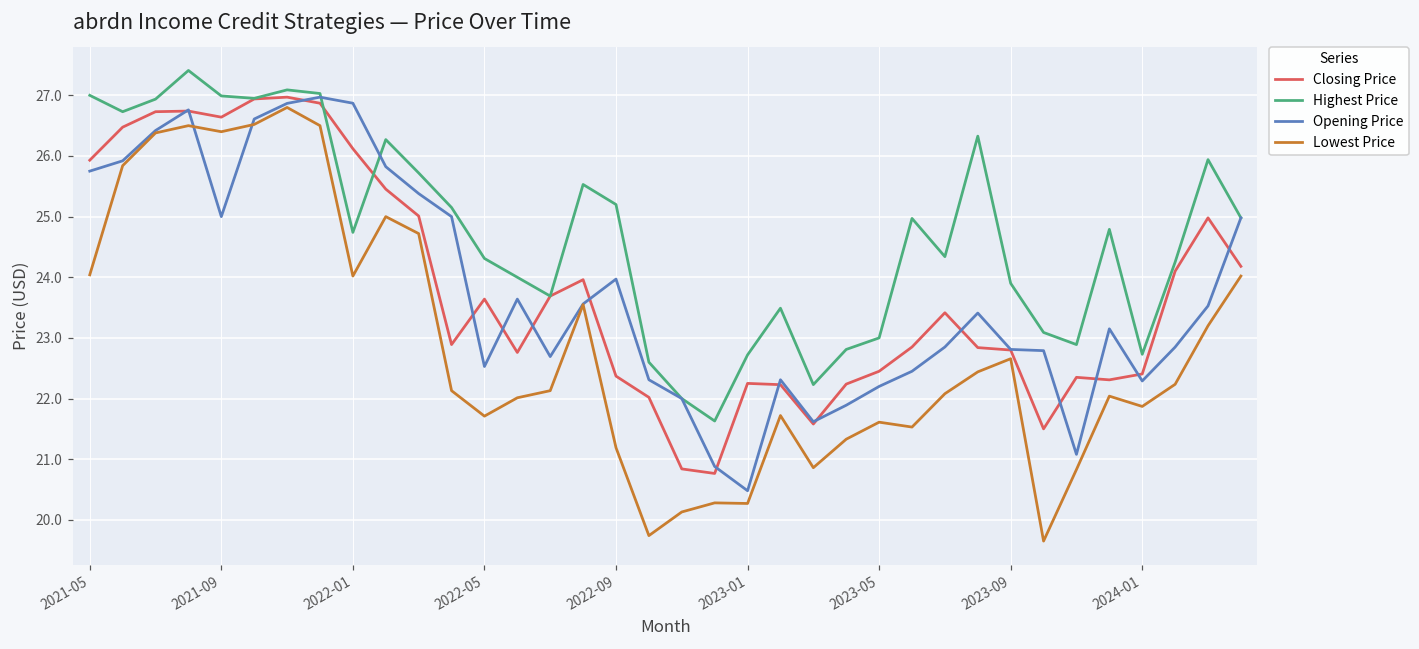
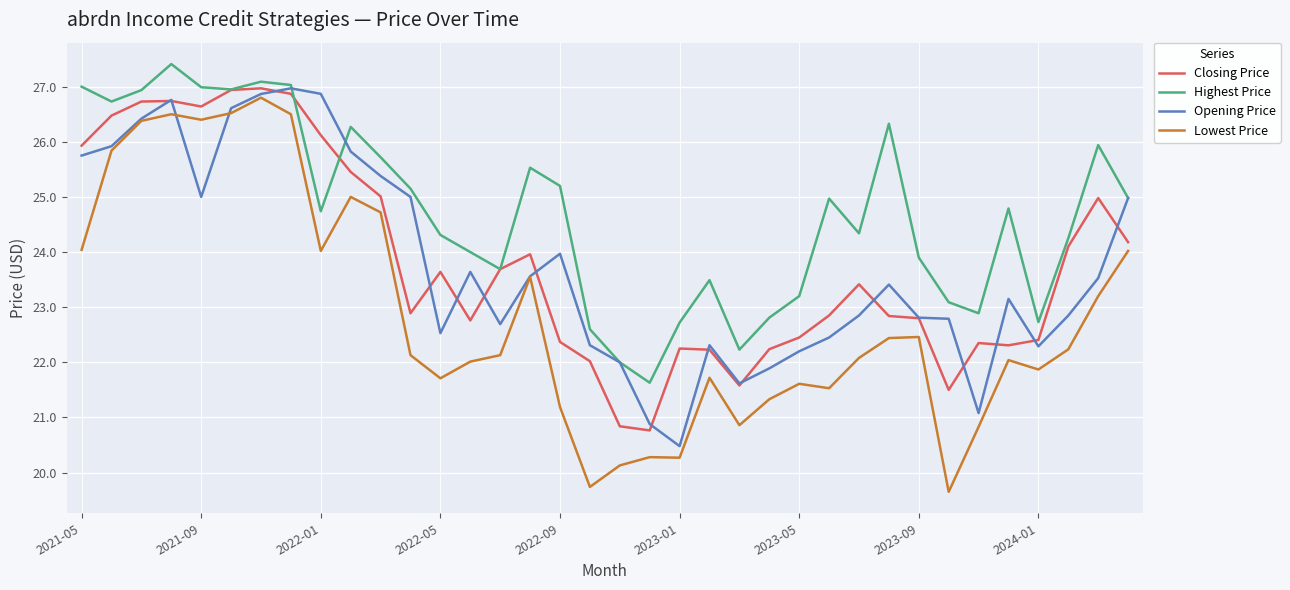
  {
    "Closing Price": {
      "2021-05": 25.9,
      "2021-09": 26.6,
      "2022-01": 26.1,
      "2022-05": 23.6,
      "2022-09": 22.4,
      "2023-01": 22.3,
      "2023-05": 22.5,
      "2024-01": 22.4
    },
    "Highest Price": {
      "2021-05": 27.0,
      "2021-09": 27.0,
      "2022-01": 24.7,
      "2022-05": 24.3,
      "2022-09": 25.2,
      "2023-01": 22.7,
-     "2023-05": 23.0,
+     "2023-05": 23.2,
      "2023-09": 23.9,
      "2024-01": 22.7
    },
    "Opening Price": {
      "2021-05": 25.8,
      "2021-09": 25.0,
      "2022-01": 26.9,
      "2022-05": 22.5,
      "2022-09": 24.0,
      "2023-01": 20.5,
      "2023-05": 22.2,
      "2024-01": 22.3
    },
    "Lowest Price": {
      "2021-05": 24.0,
      "2021-09": 26.4,
      "2022-01": 24.0,
      "2022-05": 21.7,
      "2022-09": 21.2,
      "2023-01": 20.3,
      "2023-05": 21.6,
-     "2023-09": 22.7,
+     "2023-09": 22.5,
      "2024-01": 21.9
    }
  }
